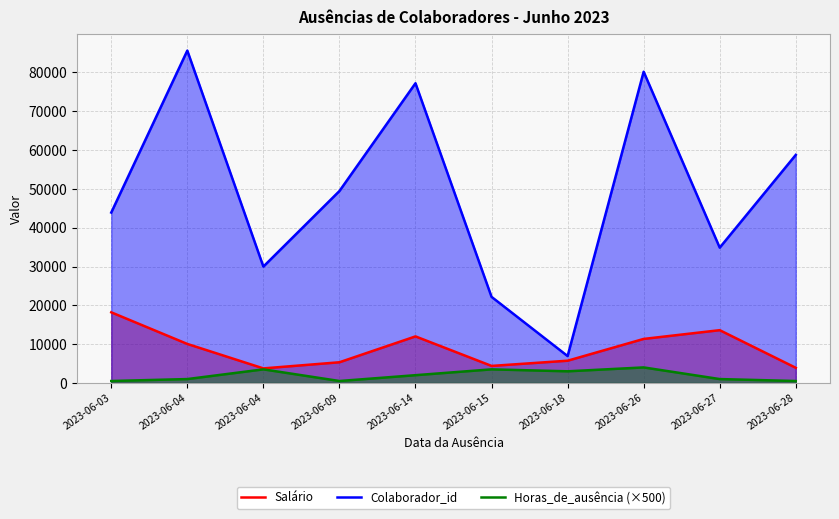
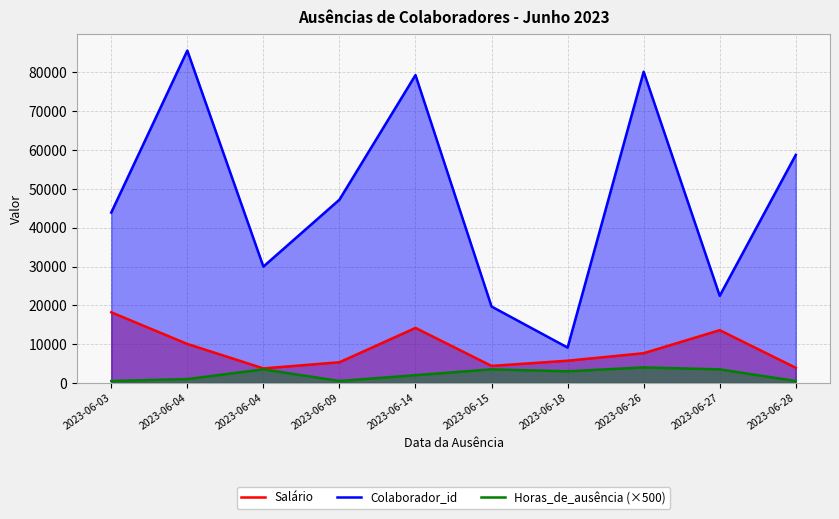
  {
    "Salário": {
      "2023-06-03": 18000,
      "2023-06-09": 5000,
-     "2023-06-14": 12000,
+     "2023-06-14": 14000,
      "2023-06-15": 4000,
      "2023-06-18": 6000,
-     "2023-06-26": 11000,
+     "2023-06-26": 8000,
      "2023-06-27": 14000,
      "2023-06-28": 4000
    },
    "Colaborador_id": {
      "2023-06-03": 44000,
-     "2023-06-09": 49000,
-     "2023-06-14": 77000,
-     "2023-06-15": 22000,
-     "2023-06-18": 7000,
+     "2023-06-09": 47000,
+     "2023-06-14": 79000,
+     "2023-06-15": 20000,
+     "2023-06-18": 9000,
      "2023-06-26": 80000,
-     "2023-06-27": 35000,
+     "2023-06-27": 22000,
      "2023-06-28": 59000
    },
    "Horas_de_ausência (×500)": {
      "2023-06-03": 1000,
      "2023-06-09": 1000,
      "2023-06-14": 2000,
      "2023-06-15": 4000,
      "2023-06-18": 3000,
      "2023-06-26": 4000,
-     "2023-06-27": 1000,
+     "2023-06-27": 4000,
      "2023-06-28": 1000
    }
  }
